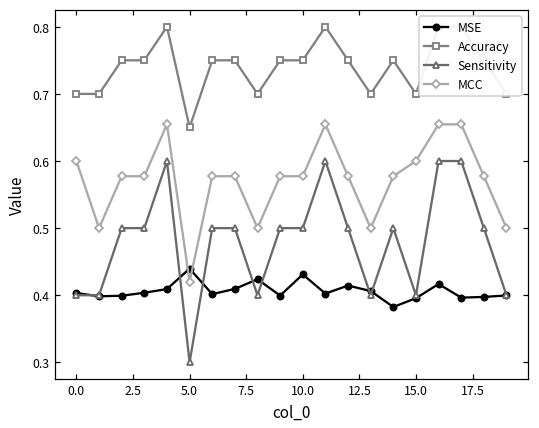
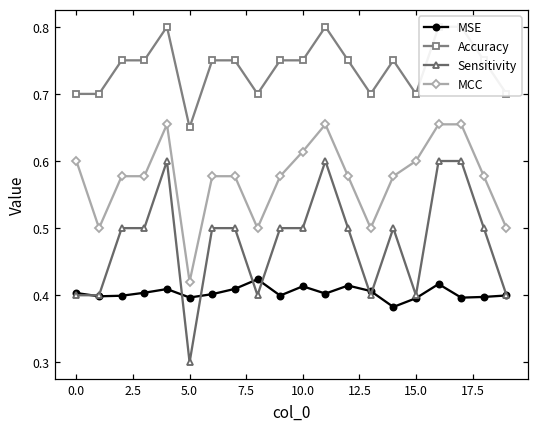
  {
    "MSE": {
-     "5.0": 0.44,
-     "10.0": 0.43,
+     "5.0": 0.40,
+     "10.0": 0.41,
      "15.0": 0.40
    },
    "MCC": {
      "0.0": 0.60,
      "5.0": 0.42,
-     "10.0": 0.58,
+     "10.0": 0.61,
      "15.0": 0.60
    }
  }
